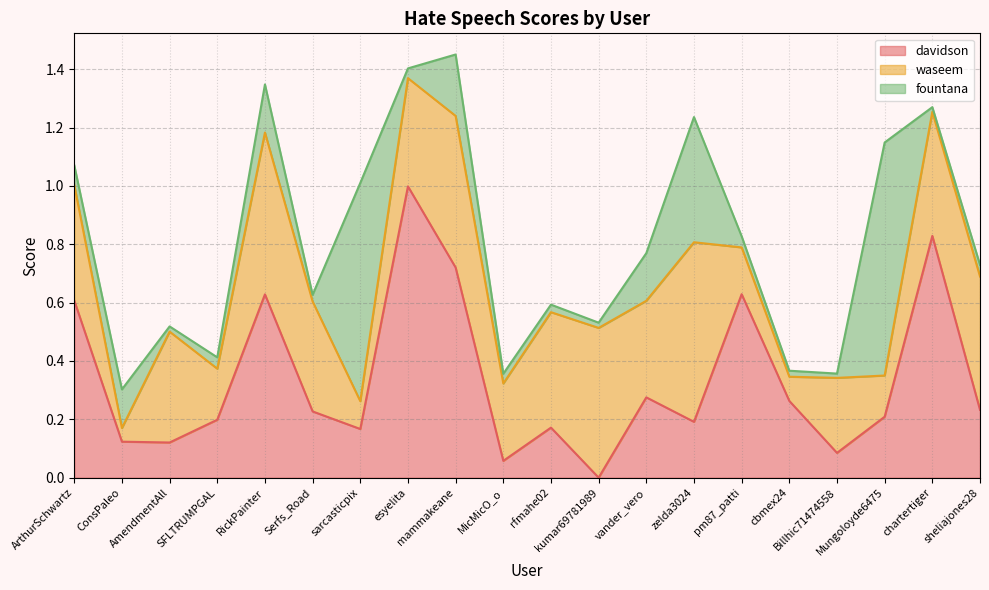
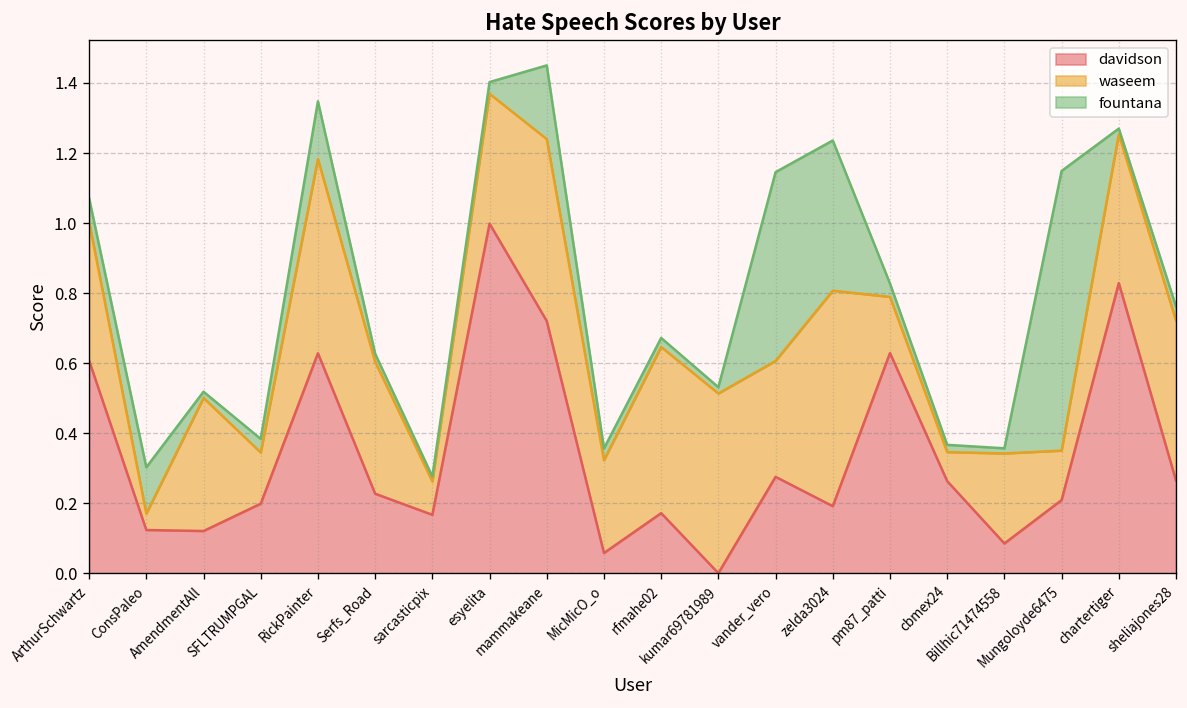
  {
    "davidson": {
      "ArthurSchwartz": 0.61,
      "ConsPaleo": 0.12,
      "AmendmentAll": 0.12,
      "SFLTRUMPGAL": 0.20,
      "RickPainter": 0.63,
      "Serfs_Road": 0.23,
      "sarcasticpix": 0.17,
      "esyelita": 1.00,
      "mammakeane": 0.72,
      "MicMicO_o": 0.06,
      "rfmahe02": 0.17,
      "kumar69781989": 0.00,
      "vander_vero": 0.28,
      "zelda3024": 0.19,
      "pm87_patti": 0.63,
      "cbmex24": 0.26,
      "Billhic71474558": 0.09,
      "Mungoloyde6475": 0.21,
      "chartertiger": 0.83,
-     "sheliajones28": 0.23
+     "sheliajones28": 0.26
    },
    "waseem": {
      "ArthurSchwartz": 0.40,
      "ConsPaleo": 0.05,
      "AmendmentAll": 0.38,
-     "SFLTRUMPGAL": 0.17,
+     "SFLTRUMPGAL": 0.15,
      "RickPainter": 0.55,
      "Serfs_Road": 0.38,
      "sarcasticpix": 0.10,
      "esyelita": 0.37,
      "mammakeane": 0.52,
      "MicMicO_o": 0.27,
-     "rfmahe02": 0.40,
+     "rfmahe02": 0.47,
      "kumar69781989": 0.51,
      "vander_vero": 0.33,
      "zelda3024": 0.62,
      "pm87_patti": 0.16,
      "cbmex24": 0.08,
      "Billhic71474558": 0.26,
      "Mungoloyde6475": 0.14,
      "chartertiger": 0.43,
      "sheliajones28": 0.46
    },
    "fountana": {
      "ArthurSchwartz": 0.07,
      "ConsPaleo": 0.13,
      "AmendmentAll": 0.02,
      "SFLTRUMPGAL": 0.04,
      "RickPainter": 0.16,
      "Serfs_Road": 0.02,
-     "sarcasticpix": 0.75,
+     "sarcasticpix": 0.01,
      "esyelita": 0.03,
      "mammakeane": 0.21,
      "MicMicO_o": 0.03,
      "rfmahe02": 0.03,
      "kumar69781989": 0.02,
-     "vander_vero": 0.16,
+     "vander_vero": 0.54,
      "zelda3024": 0.43,
      "pm87_patti": 0.04,
      "cbmex24": 0.02,
      "Billhic71474558": 0.01,
      "Mungoloyde6475": 0.80,
      "chartertiger": 0.02,
      "sheliajones28": 0.04
    }
  }
